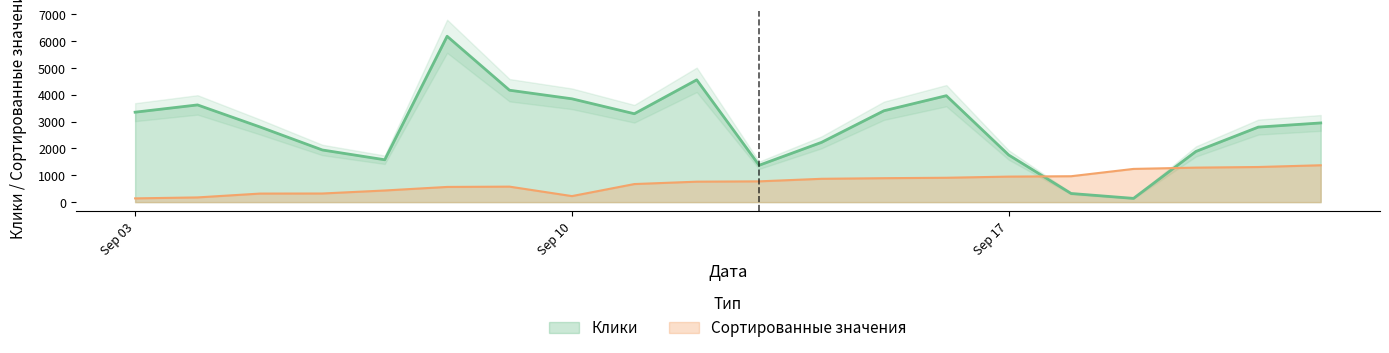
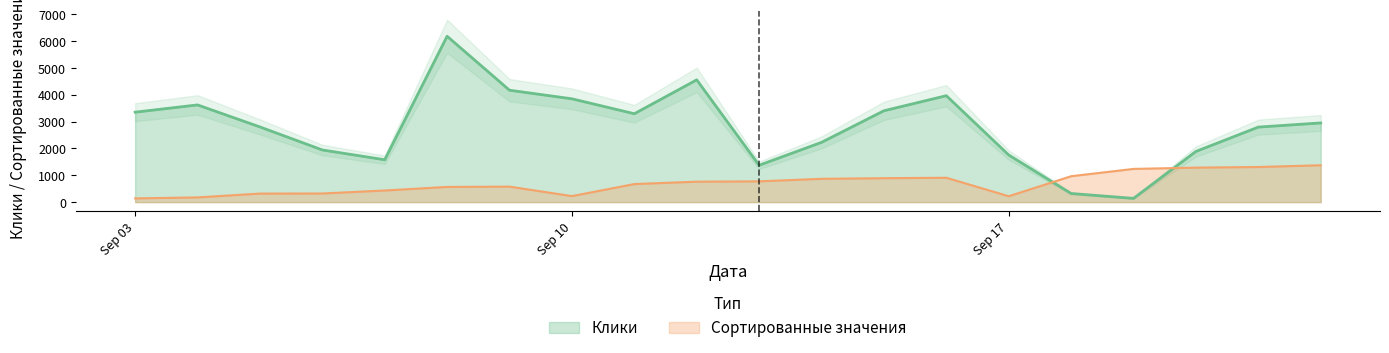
  {
    "Сортированные значения": {
      "Sep 03": 100,
      "Sep 10": 200,
-     "Sep 17": 1000
+     "Sep 17": 200
    }
  }
